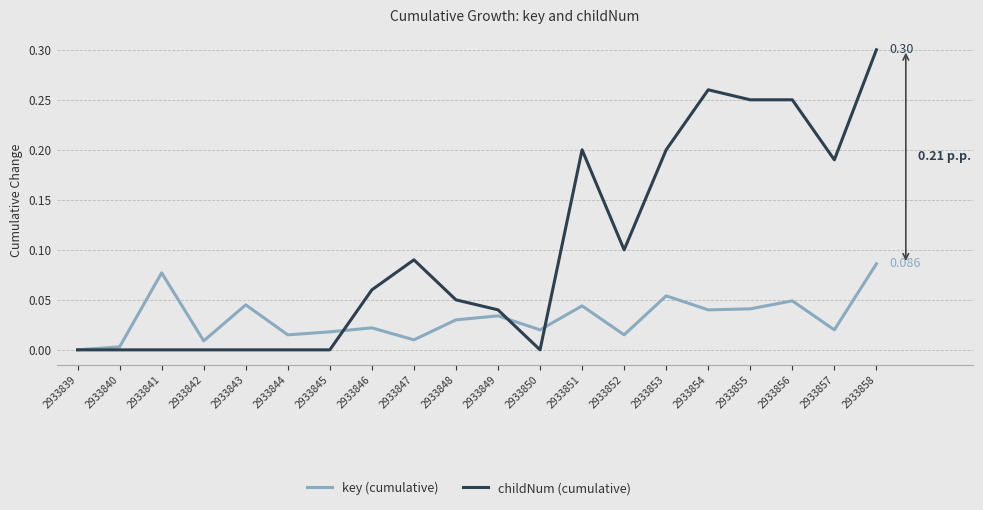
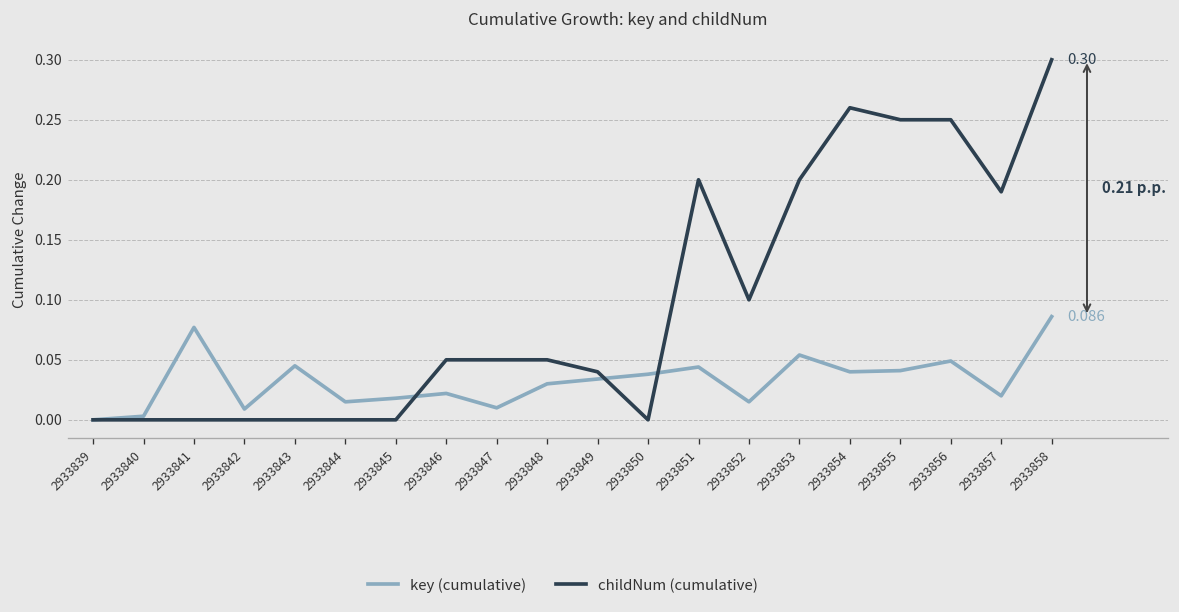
  {
    "key (cumulative)": {
      "2933840": 0.003,
      "2933841": 0.077,
      "2933842": 0.009,
      "2933843": 0.045,
      "2933844": 0.015,
      "2933845": 0.018,
      "2933846": 0.022,
      "2933847": 0.010,
      "2933848": 0.030,
      "2933849": 0.034,
-     "2933850": 0.020,
+     "2933850": 0.038,
      "2933851": 0.044,
      "2933852": 0.015,
      "2933853": 0.054,
      "2933854": 0.040,
      "2933855": 0.041,
      "2933856": 0.049,
      "2933857": 0.020
    },
    "childNum (cumulative)": {
      "2933840": 0.00,
      "2933841": 0.00,
      "2933842": 0.00,
      "2933843": 0.00,
      "2933844": 0.00,
      "2933845": 0.00,
-     "2933846": 0.06,
-     "2933847": 0.09,
+     "2933846": 0.05,
+     "2933847": 0.05,
      "2933848": 0.05,
      "2933849": 0.04,
      "2933850": 0.00,
      "2933851": 0.20,
      "2933852": 0.10,
      "2933853": 0.20,
      "2933854": 0.26,
      "2933855": 0.25,
      "2933856": 0.25,
      "2933857": 0.19
    }
  }
